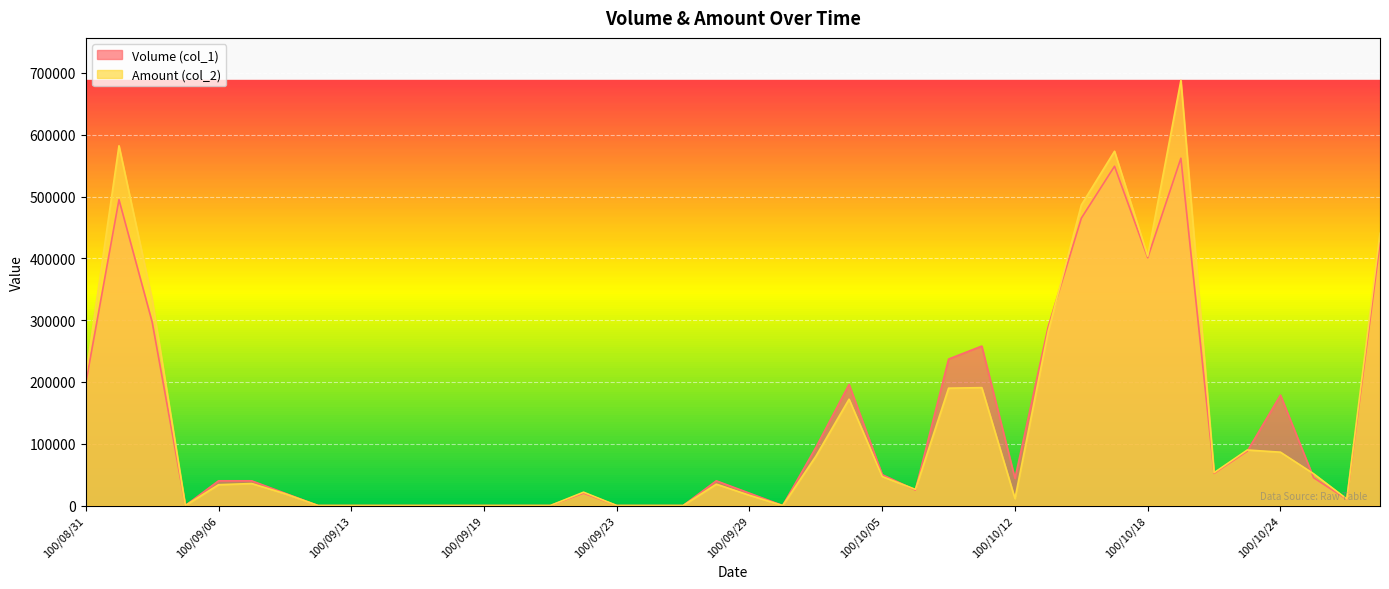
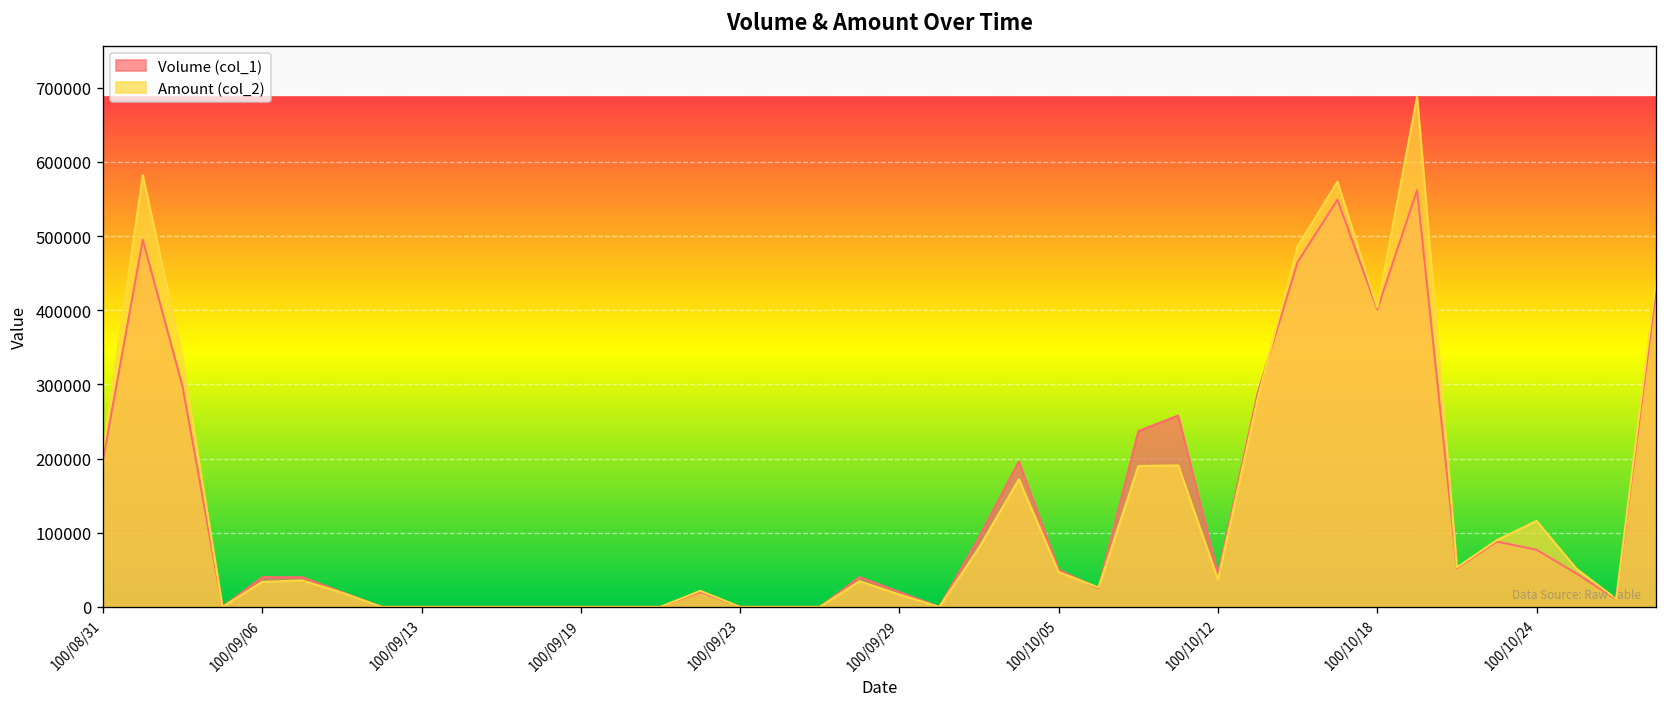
  {
    "Volume (col_1)": {
      "100/08/31": 200000,
      "100/09/06": 40000,
      "100/10/12": 40000,
-     "100/10/24": 180000
+     "100/10/24": 80000
    },
    "Amount (col_2)": {
      "100/08/31": 210000,
      "100/09/06": 30000,
-     "100/10/12": 10000,
-     "100/10/24": 90000
+     "100/10/12": 40000,
+     "100/10/24": 120000
    }
  }
